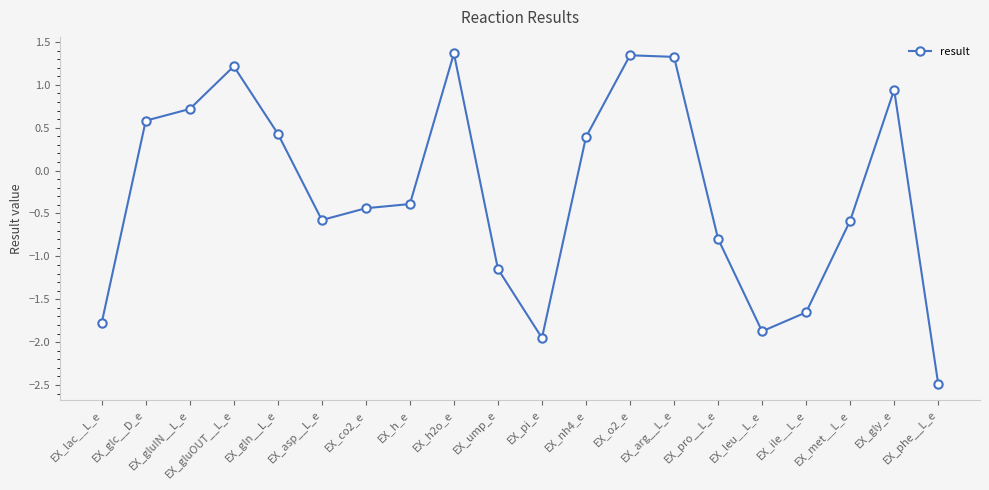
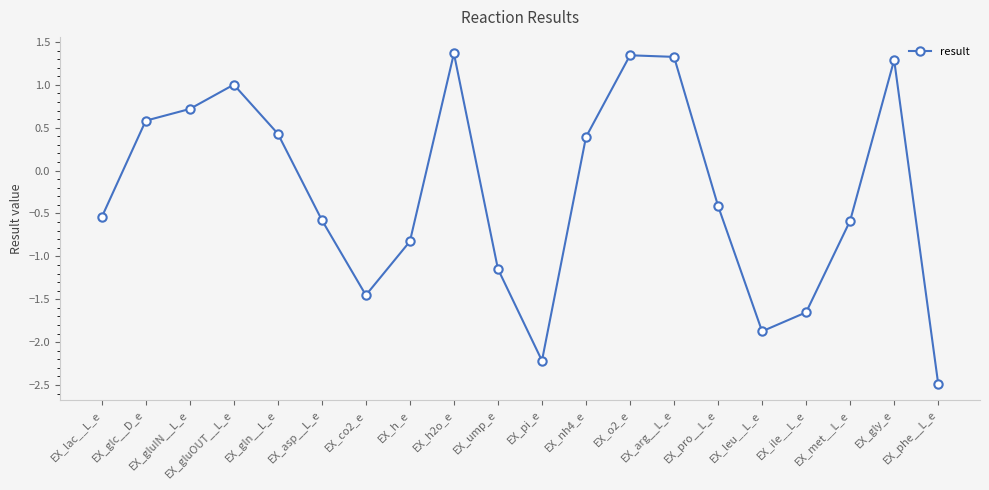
  {
-   "EX_lac__L_e": -1.8,
+   "EX_lac__L_e": -0.5,
    "EX_glc__D_e": 0.6,
    "EX_gluIN__L_e": 0.7,
-   "EX_gluOUT__L_e": 1.2,
+   "EX_gluOUT__L_e": 1.0,
    "EX_gln__L_e": 0.4,
    "EX_asp__L_e": -0.6,
-   "EX_co2_e": -0.4,
-   "EX_h_e": -0.4,
+   "EX_co2_e": -1.5,
+   "EX_h_e": -0.8,
    "EX_h2o_e": 1.4,
    "EX_ump_e": -1.1,
-   "EX_pi_e": -2.0,
+   "EX_pi_e": -2.2,
    "EX_nh4_e": 0.4,
    "EX_o2_e": 1.3,
    "EX_arg__L_e": 1.3,
-   "EX_pro__L_e": -0.8,
+   "EX_pro__L_e": -0.4,
    "EX_leu__L_e": -1.9,
    "EX_ile__L_e": -1.7,
    "EX_met__L_e": -0.6,
-   "EX_gly_e": 0.9,
+   "EX_gly_e": 1.3,
    "EX_phe__L_e": -2.5
  }
